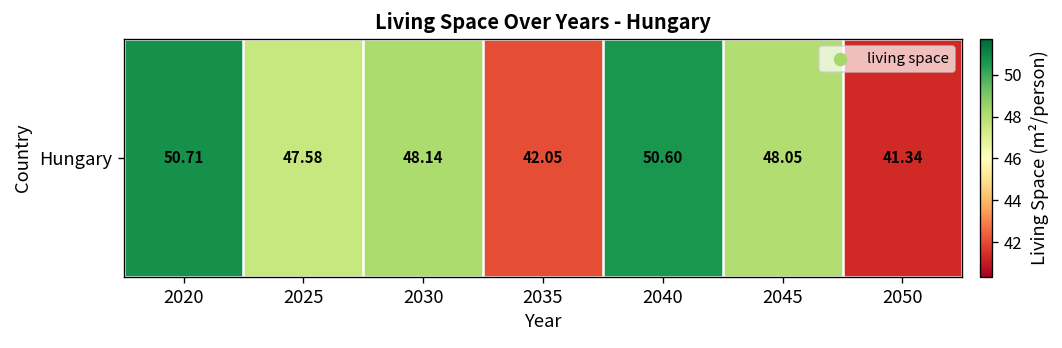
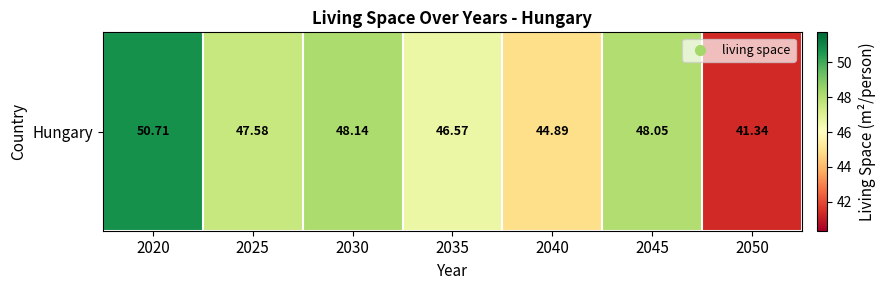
  {
    "Hungary": {
      "2020": 50.71,
      "2025": 47.58,
      "2030": 48.14,
-     "2035": 42.05,
-     "2040": 50.60,
+     "2035": 46.57,
+     "2040": 44.89,
      "2045": 48.05,
      "2050": 41.34
    }
  }
